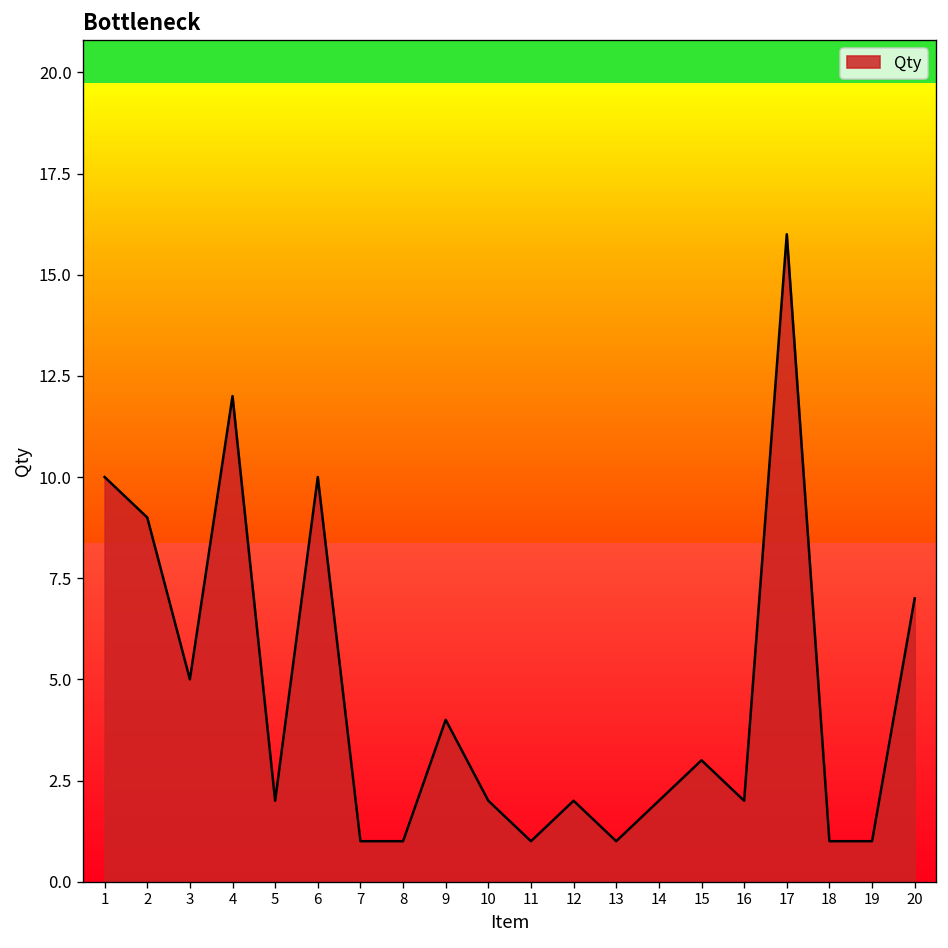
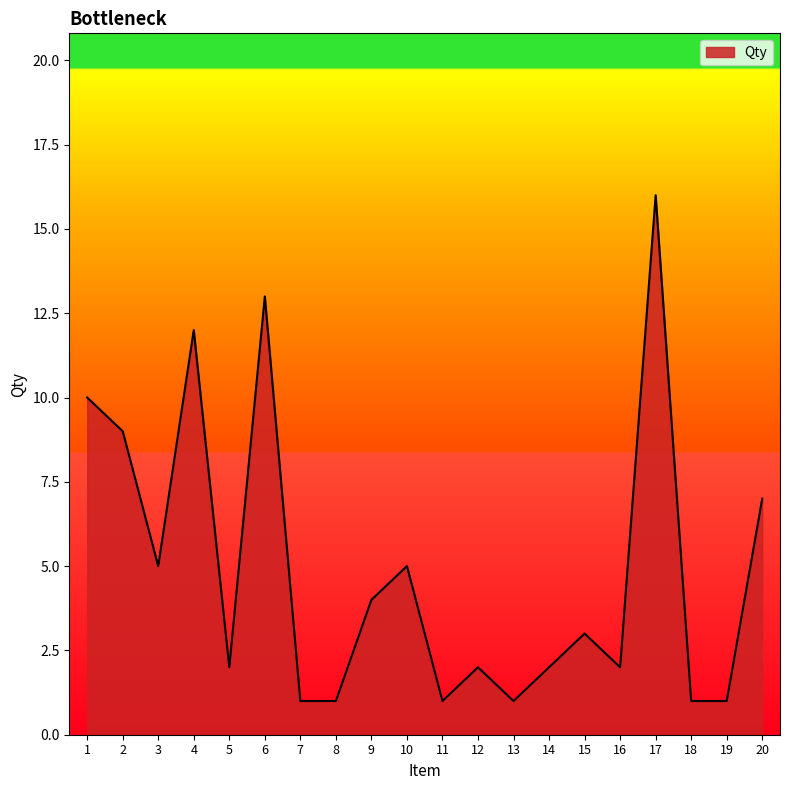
  {
    "1": 10,
    "2": 9,
    "3": 5,
    "4": 12,
    "5": 2,
-   "6": 10,
+   "6": 13,
    "7": 1,
    "8": 1,
    "9": 4,
-   "10": 2,
+   "10": 5,
    "11": 1,
    "12": 2,
    "13": 1,
    "14": 2,
    "15": 3,
    "16": 2,
    "17": 16,
    "18": 1,
    "19": 1,
    "20": 7
  }
